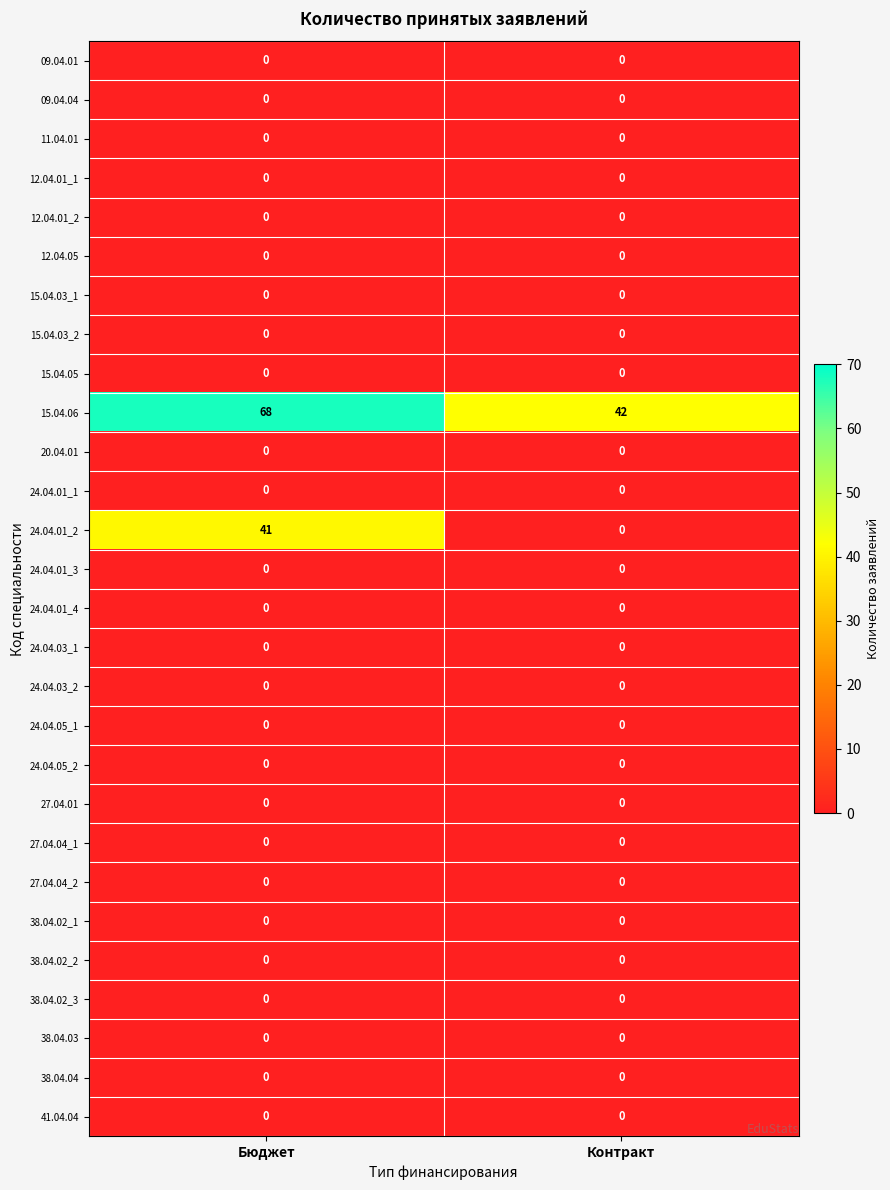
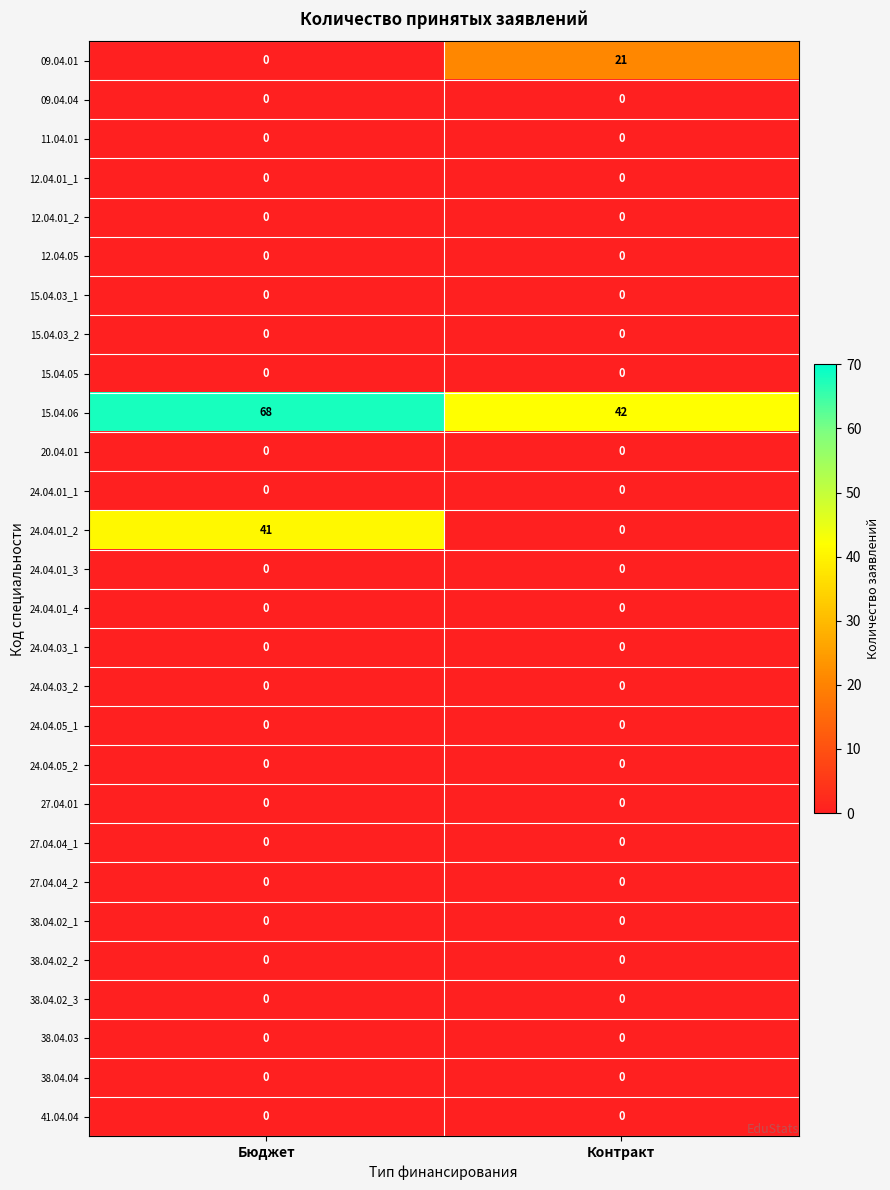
  {
    "09.04.01": {
      "Бюджет": 0,
-     "Контракт": 0
+     "Контракт": 21
    },
    "09.04.04": {
      "Бюджет": 0,
      "Контракт": 0
    },
    "11.04.01": {
      "Бюджет": 0,
      "Контракт": 0
    },
    "12.04.01_1": {
      "Бюджет": 0,
      "Контракт": 0
    },
    "12.04.01_2": {
      "Бюджет": 0,
      "Контракт": 0
    },
    "12.04.05": {
      "Бюджет": 0,
      "Контракт": 0
    },
    "15.04.03_1": {
      "Бюджет": 0,
      "Контракт": 0
    },
    "15.04.03_2": {
      "Бюджет": 0,
      "Контракт": 0
    },
    "15.04.05": {
      "Бюджет": 0,
      "Контракт": 0
    },
    "15.04.06": {
      "Бюджет": 68,
      "Контракт": 42
    },
    "20.04.01": {
      "Бюджет": 0,
      "Контракт": 0
    },
    "24.04.01_1": {
      "Бюджет": 0,
      "Контракт": 0
    },
    "24.04.01_2": {
      "Бюджет": 41,
      "Контракт": 0
    },
    "24.04.01_3": {
      "Бюджет": 0,
      "Контракт": 0
    },
    "24.04.01_4": {
      "Бюджет": 0,
      "Контракт": 0
    },
    "24.04.03_1": {
      "Бюджет": 0,
      "Контракт": 0
    },
    "24.04.03_2": {
      "Бюджет": 0,
      "Контракт": 0
    },
    "24.04.05_1": {
      "Бюджет": 0,
      "Контракт": 0
    },
    "24.04.05_2": {
      "Бюджет": 0,
      "Контракт": 0
    },
    "27.04.01": {
      "Бюджет": 0,
      "Контракт": 0
    },
    "27.04.04_1": {
      "Бюджет": 0,
      "Контракт": 0
    },
    "27.04.04_2": {
      "Бюджет": 0,
      "Контракт": 0
    },
    "38.04.02_1": {
      "Бюджет": 0,
      "Контракт": 0
    },
    "38.04.02_2": {
      "Бюджет": 0,
      "Контракт": 0
    },
    "38.04.02_3": {
      "Бюджет": 0,
      "Контракт": 0
    },
    "38.04.03": {
      "Бюджет": 0,
      "Контракт": 0
    },
    "38.04.04": {
      "Бюджет": 0,
      "Контракт": 0
    },
    "41.04.04": {
      "Бюджет": 0
    }
  }
